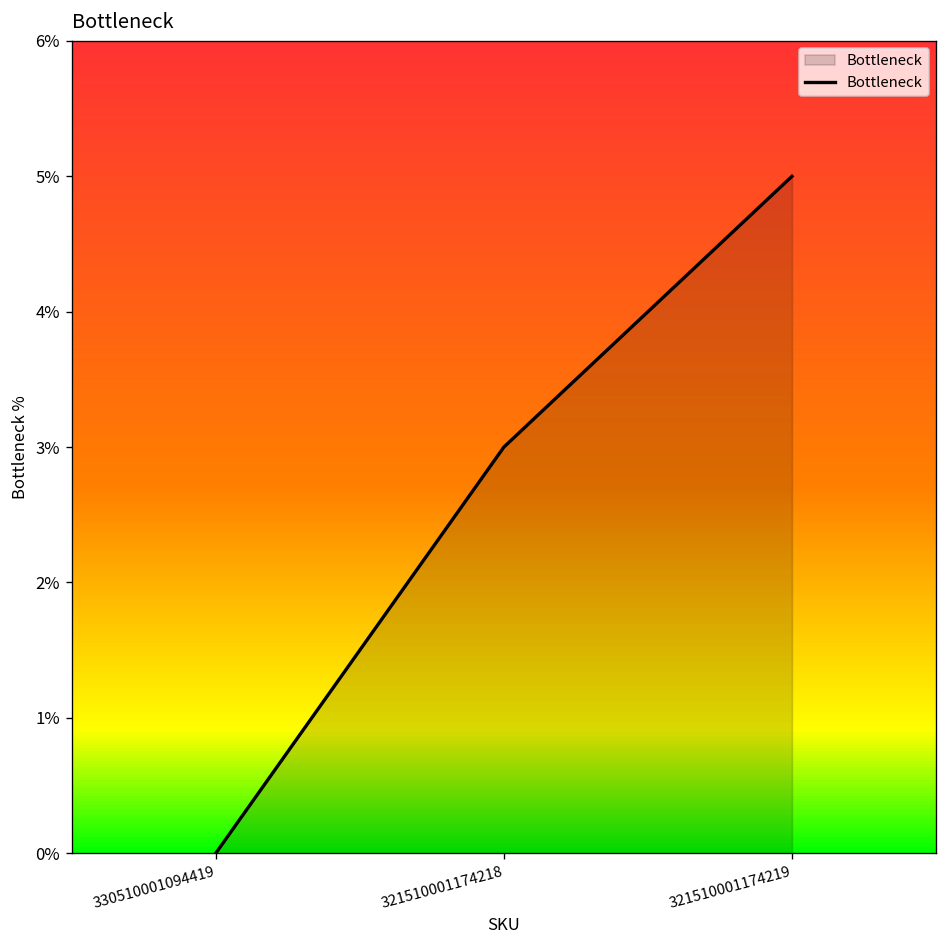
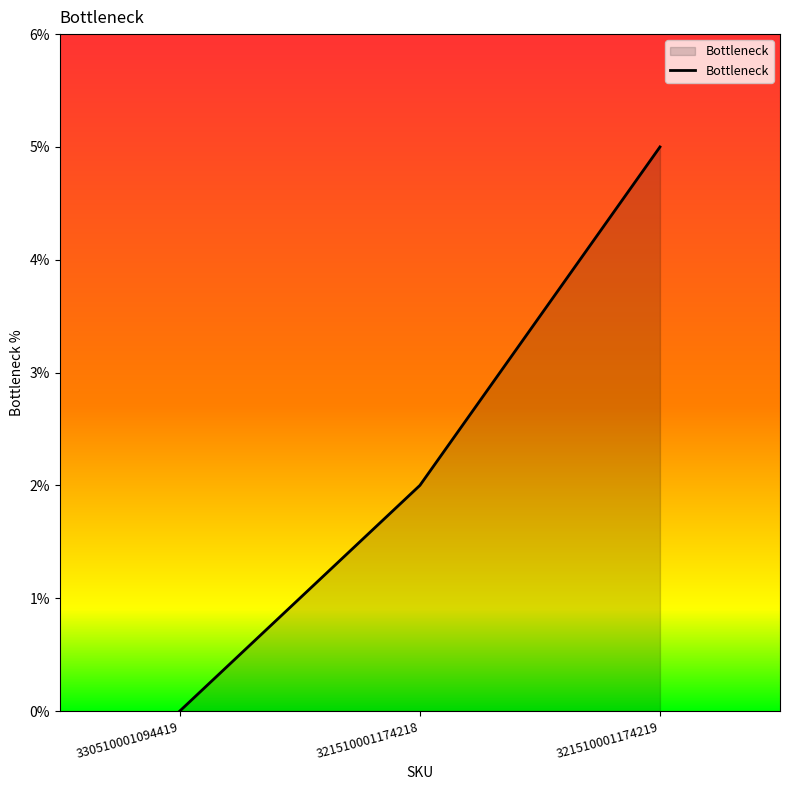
  {
    "330510001094419": "0%",
-   "321510001174218": "3%",
+   "321510001174218": "2%",
    "321510001174219": "5%"
  }
